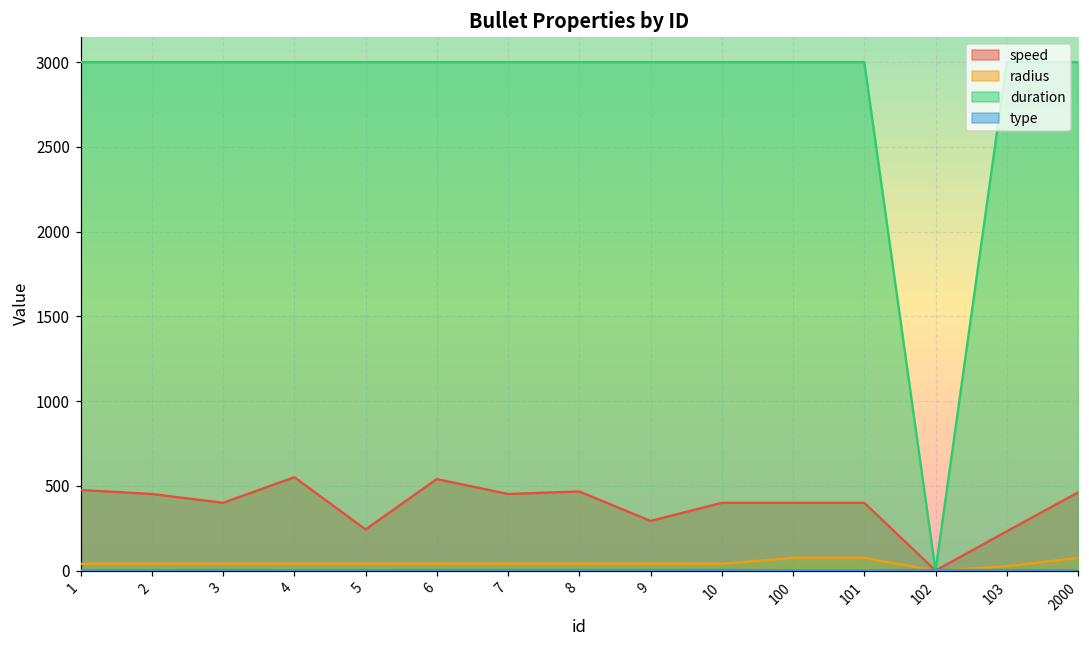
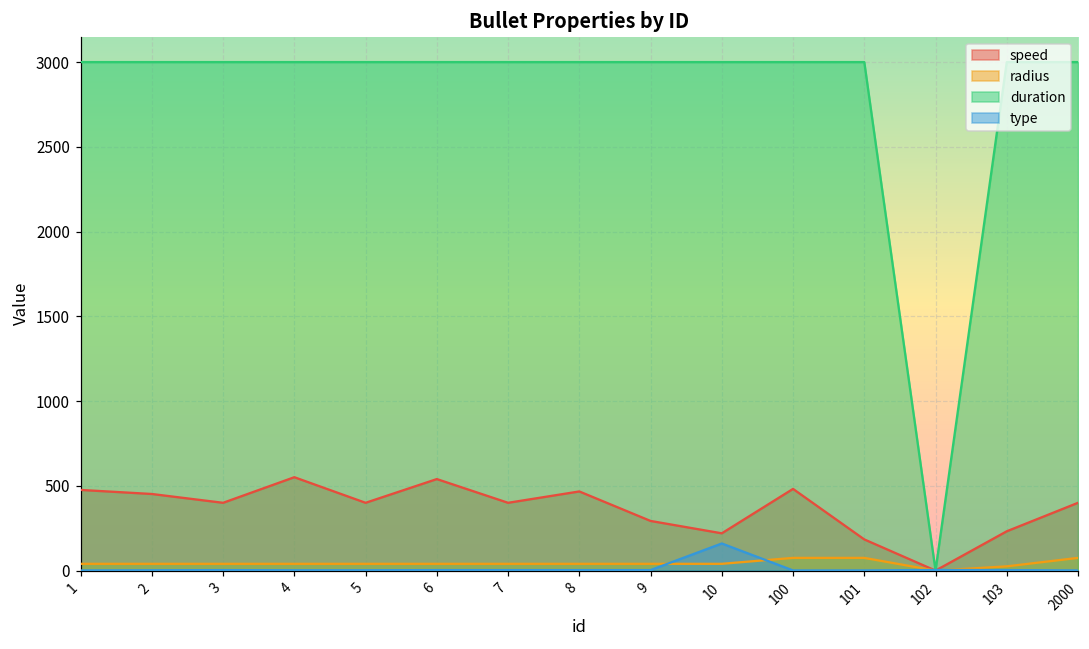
  {
    "speed": {
      "1": 480,
      "2": 450,
      "3": 400,
      "4": 550,
-     "5": 240,
+     "5": 400,
      "6": 540,
-     "7": 450,
+     "7": 400,
      "8": 470,
      "9": 290,
-     "10": 400,
-     "100": 400,
-     "101": 400,
+     "10": 220,
+     "100": 480,
+     "101": 180,
      "103": 230,
-     "2000": 460
+     "2000": 400
    },
    "radius": {
      "1": 40,
      "2": 40,
      "3": 40,
      "4": 40,
      "5": 40,
      "6": 40,
      "7": 40,
      "8": 40,
      "9": 40,
      "10": 40,
      "100": 80,
      "101": 80,
      "103": 30,
      "2000": 80
    },
    "duration": {
      "1": 3000,
      "2": 3000,
      "3": 3000,
      "4": 3000,
      "5": 3000,
      "6": 3000,
      "7": 3000,
      "8": 3000,
      "9": 3000,
      "10": 3000,
      "100": 3000,
      "101": 3000,
      "2000": 3000
    },
    "type": {
      "1": 0,
      "2": 0,
      "3": 0,
      "4": 0,
      "5": 0,
      "6": 0,
      "7": 0,
      "8": 0,
      "9": 0,
-     "10": 0,
+     "10": 160,
      "100": 0,
      "101": 0,
      "103": 0,
      "2000": 0
    }
  }
